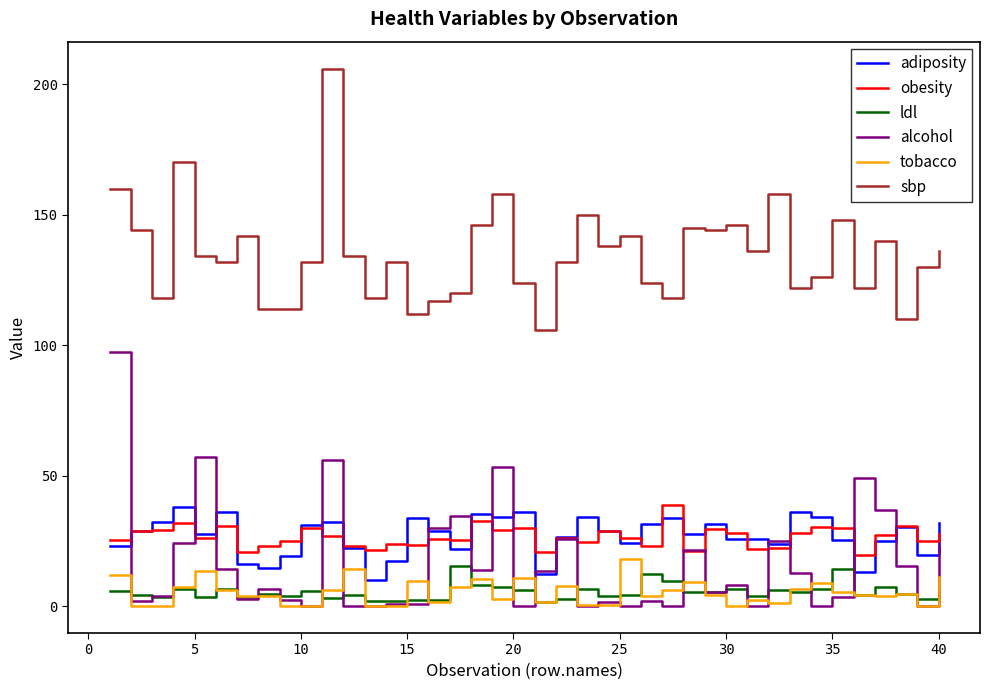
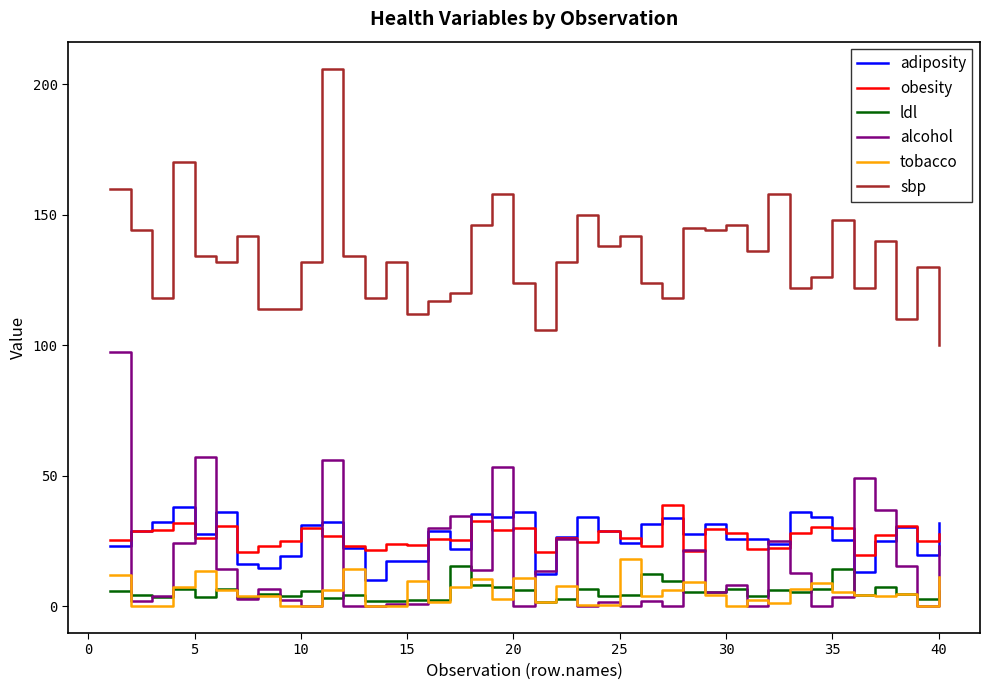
  {
    "adiposity": {
      "5": 28,
-     "15": 34,
+     "15": 17,
      "20": 36,
      "25": 24,
      "30": 26,
      "35": 25,
      "40": 32
    },
    "obesity": {
      "5": 26,
      "15": 24,
      "20": 30,
      "25": 26,
      "30": 28,
      "35": 30,
      "40": 28
    },
    "ldl": {
      "5": 4,
      "10": 6,
      "15": 2,
      "20": 6,
      "25": 4,
      "30": 7,
      "35": 14,
      "40": 6
    },
    "alcohol": {
      "5": 57,
      "15": 1,
      "20": 0,
      "25": 0,
      "30": 8,
      "35": 4,
      "40": 23
    },
    "tobacco": {
      "5": 14,
      "15": 10,
      "20": 11,
      "25": 18,
      "30": 0,
      "35": 6,
      "40": 11
    },
    "sbp": {
      "5": 134,
      "10": 132,
      "15": 112,
      "20": 124,
      "25": 142,
      "30": 146,
      "35": 148,
-     "40": 136
+     "40": 100
    }
  }
